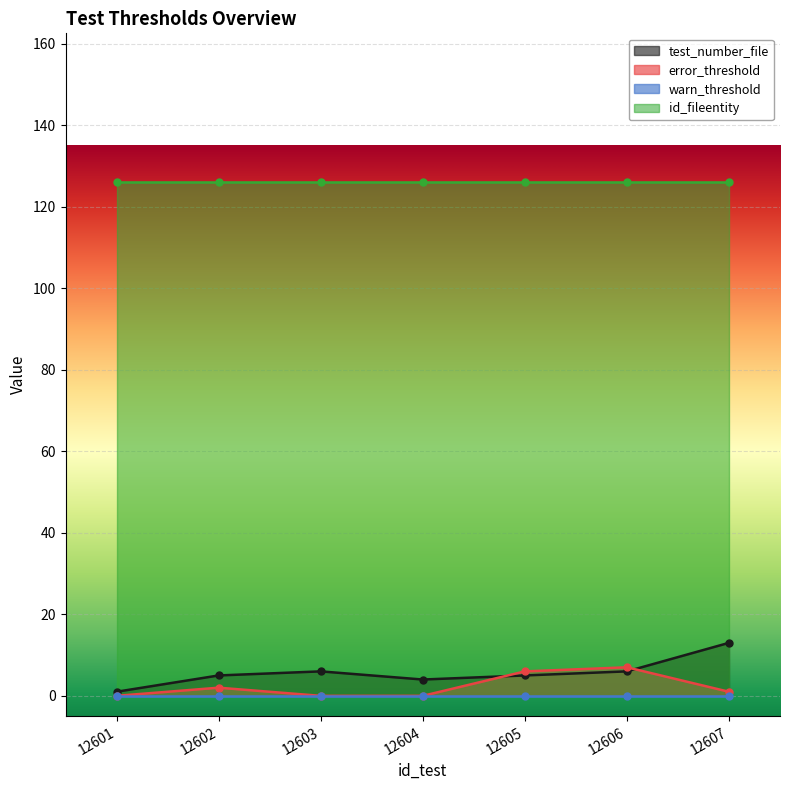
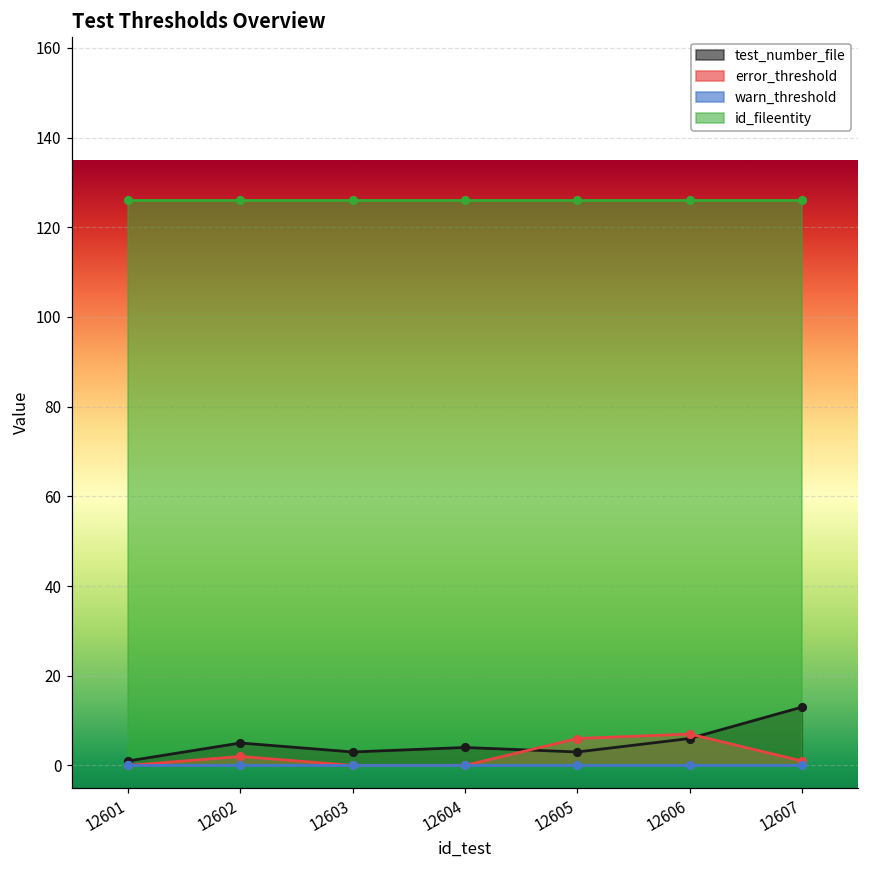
  {
    "test_number_file": {
      "12601": 1,
      "12602": 5,
-     "12603": 6,
+     "12603": 3,
      "12604": 4,
-     "12605": 5,
+     "12605": 3,
      "12606": 6,
      "12607": 13
    },
    "error_threshold": {
      "12602": 2,
      "12605": 6,
      "12606": 7,
      "12607": 1
    },
    "warn_threshold": {
      "12602": 0,
      "12605": 0,
      "12606": 0,
      "12607": 0
    },
    "id_fileentity": {
      "12601": 126,
      "12602": 126,
      "12603": 126,
      "12604": 126,
      "12605": 126,
      "12606": 126,
      "12607": 126
    }
  }
